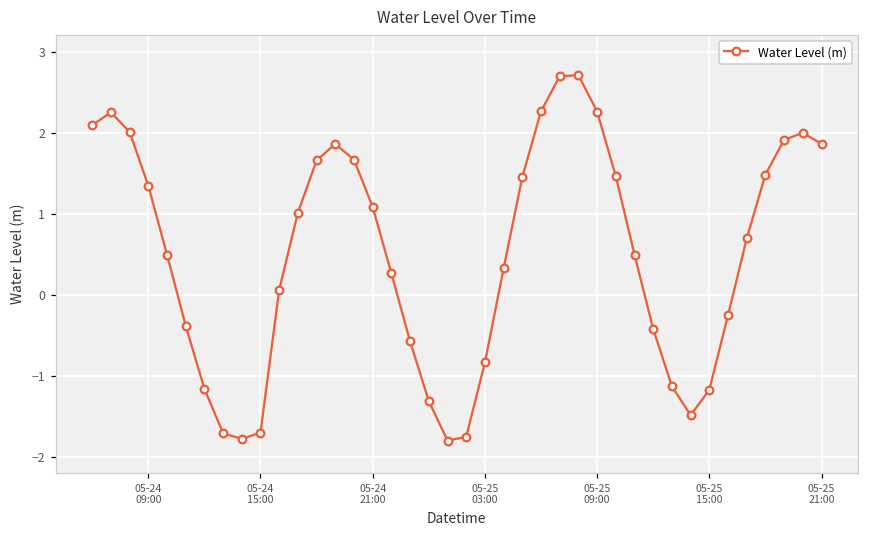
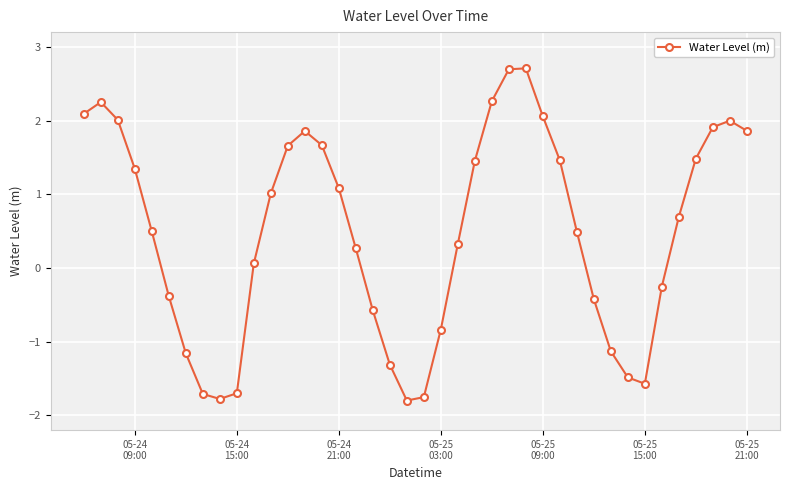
  {
    "05-24 09:00": 1.3,
    "05-24 15:00": -1.7,
    "05-24 21:00": 1.1,
    "05-25 03:00": -0.8,
-   "05-25 09:00": 2.3,
-   "05-25 15:00": -1.2,
+   "05-25 09:00": 2.1,
+   "05-25 15:00": -1.6,
    "05-25 21:00": 1.9
  }
